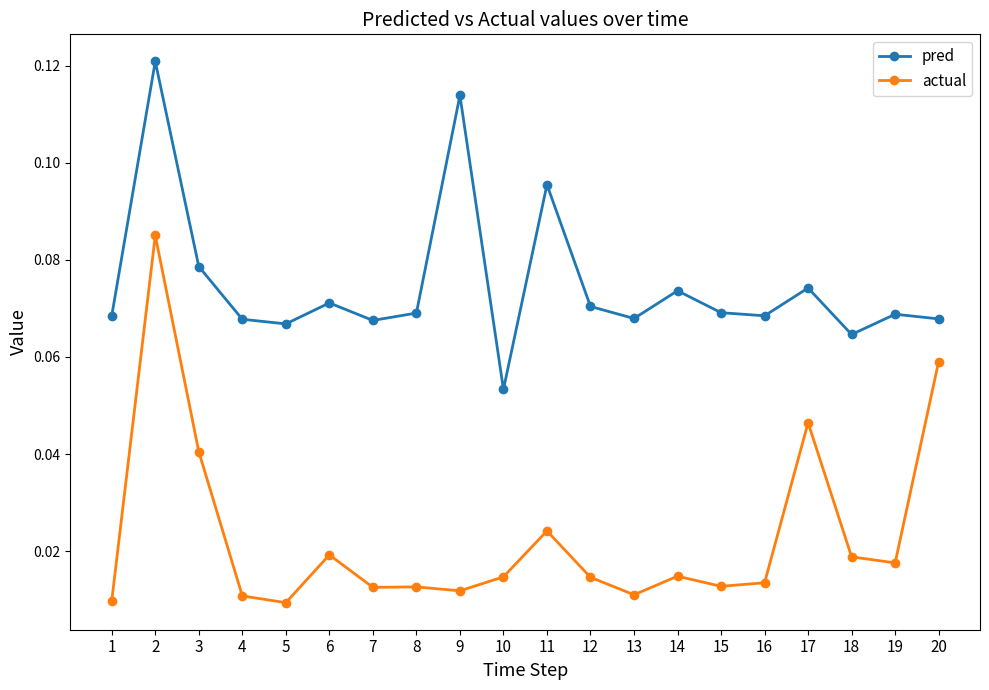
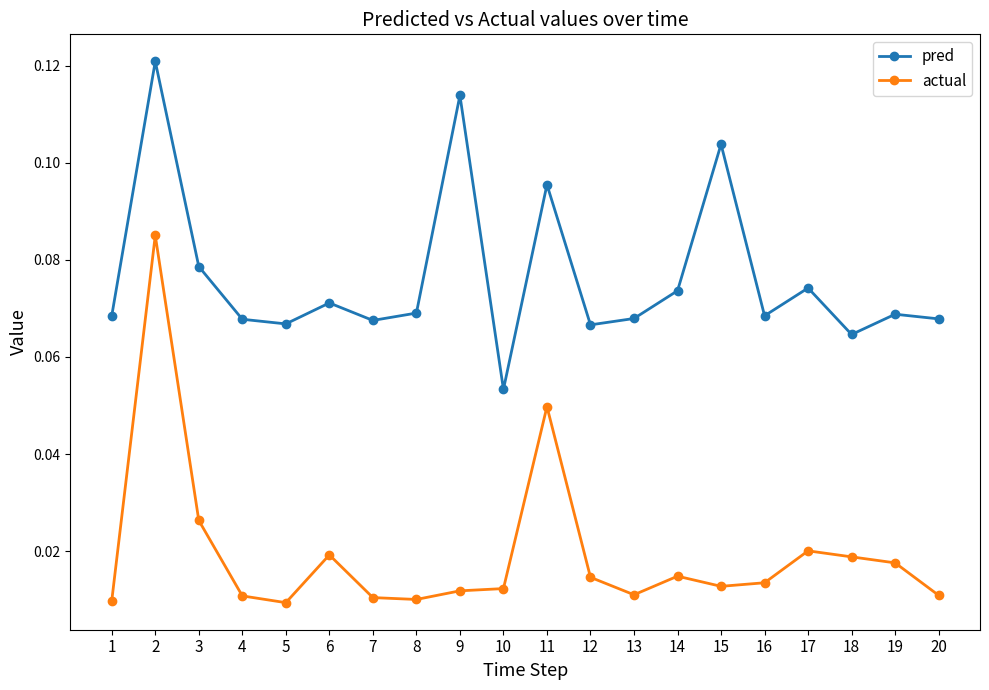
  {
    "pred": {
      "1": 0.068,
      "2": 0.121,
      "3": 0.079,
      "4": 0.068,
      "5": 0.067,
      "6": 0.071,
      "7": 0.068,
      "8": 0.069,
      "9": 0.114,
      "10": 0.053,
      "11": 0.095,
-     "12": 0.070,
+     "12": 0.067,
      "13": 0.068,
      "14": 0.074,
-     "15": 0.069,
+     "15": 0.104,
      "16": 0.068,
      "17": 0.074,
      "18": 0.065,
      "19": 0.069,
      "20": 0.068
    },
    "actual": {
      "1": 0.010,
      "2": 0.085,
-     "3": 0.040,
+     "3": 0.026,
      "4": 0.011,
      "5": 0.009,
      "6": 0.019,
-     "7": 0.013,
-     "8": 0.013,
+     "7": 0.010,
+     "8": 0.010,
      "9": 0.012,
-     "10": 0.015,
-     "11": 0.024,
+     "10": 0.012,
+     "11": 0.050,
      "12": 0.015,
      "13": 0.011,
      "14": 0.015,
      "15": 0.013,
      "16": 0.013,
-     "17": 0.046,
+     "17": 0.020,
      "18": 0.019,
      "19": 0.018,
-     "20": 0.059
+     "20": 0.011
    }
  }
